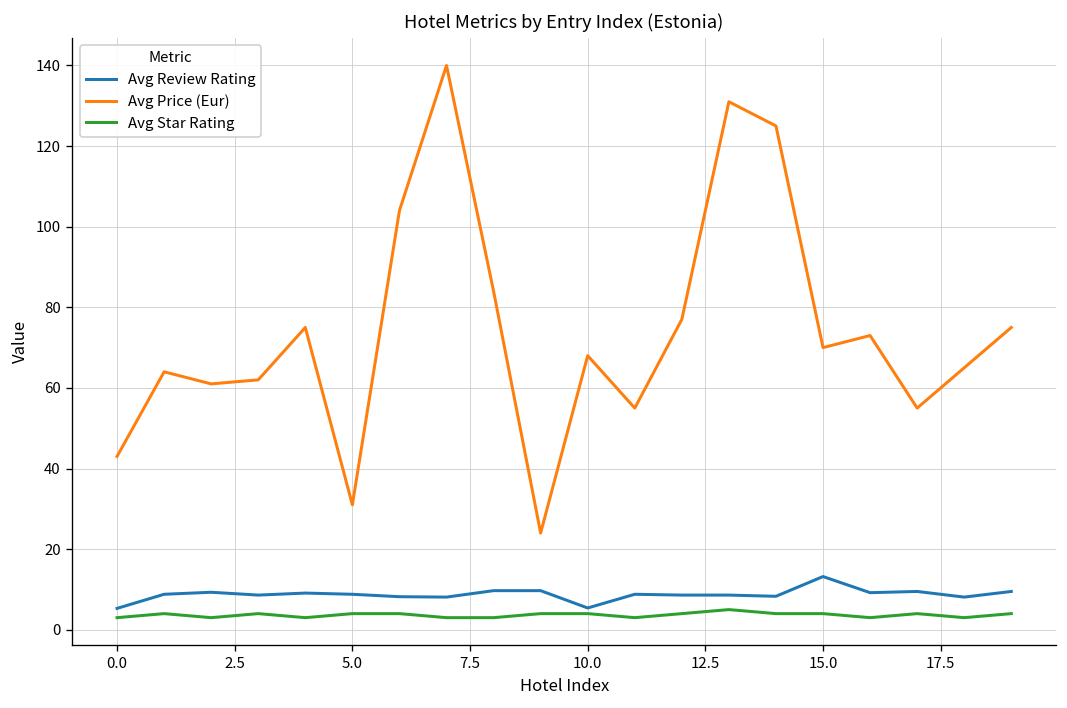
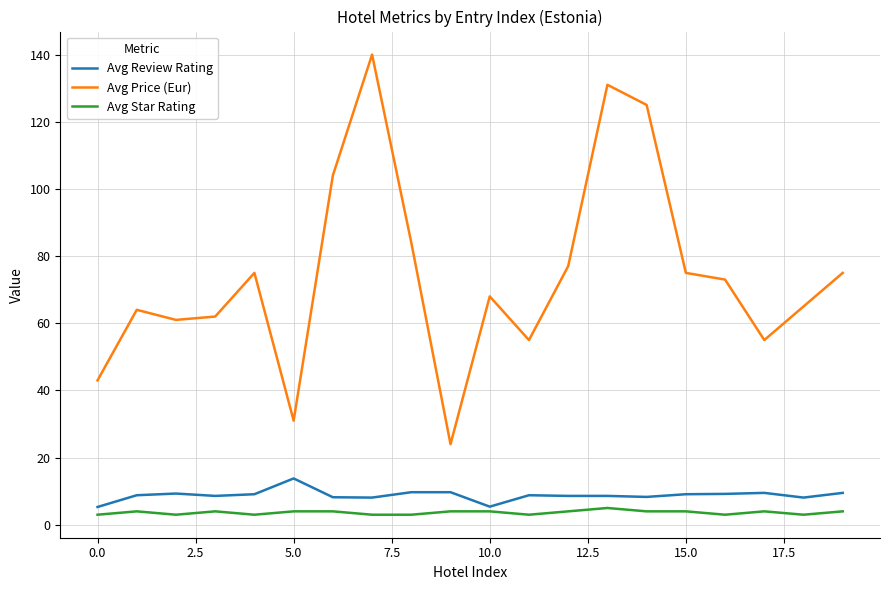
  {
    "Avg Review Rating": {
      "0.0": 5,
-     "5.0": 9,
+     "5.0": 14,
      "10.0": 5,
-     "15.0": 13
+     "15.0": 9
    },
    "Avg Price (Eur)": {
      "0.0": 43,
      "5.0": 31,
      "10.0": 68,
-     "15.0": 70
+     "15.0": 75
    },
    "Avg Star Rating": {
      "0.0": 3,
      "5.0": 4,
      "10.0": 4,
      "15.0": 4
    }
  }
